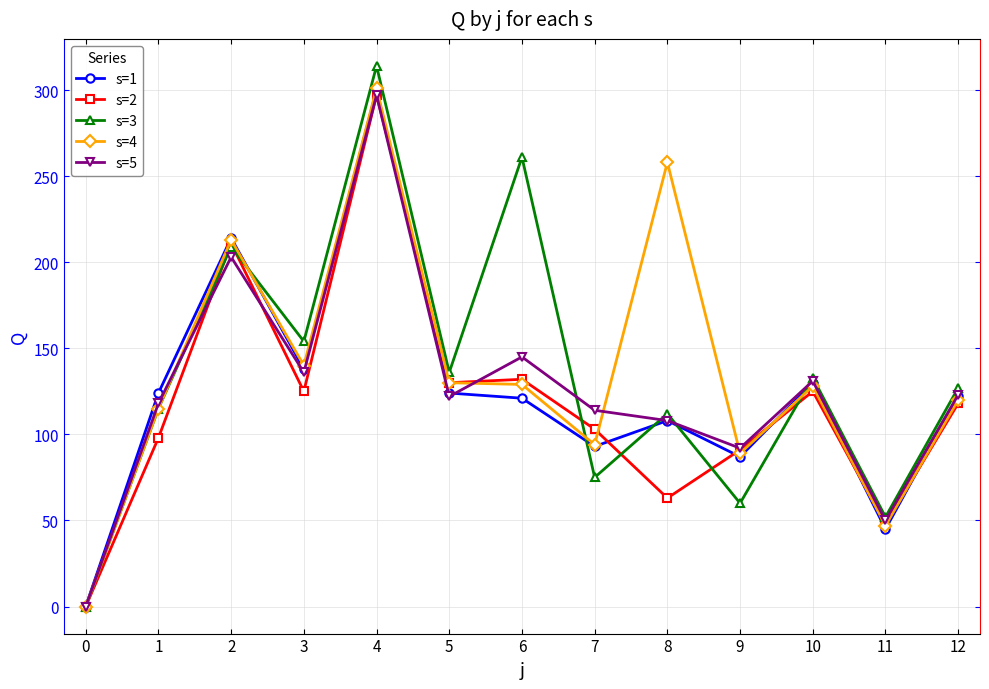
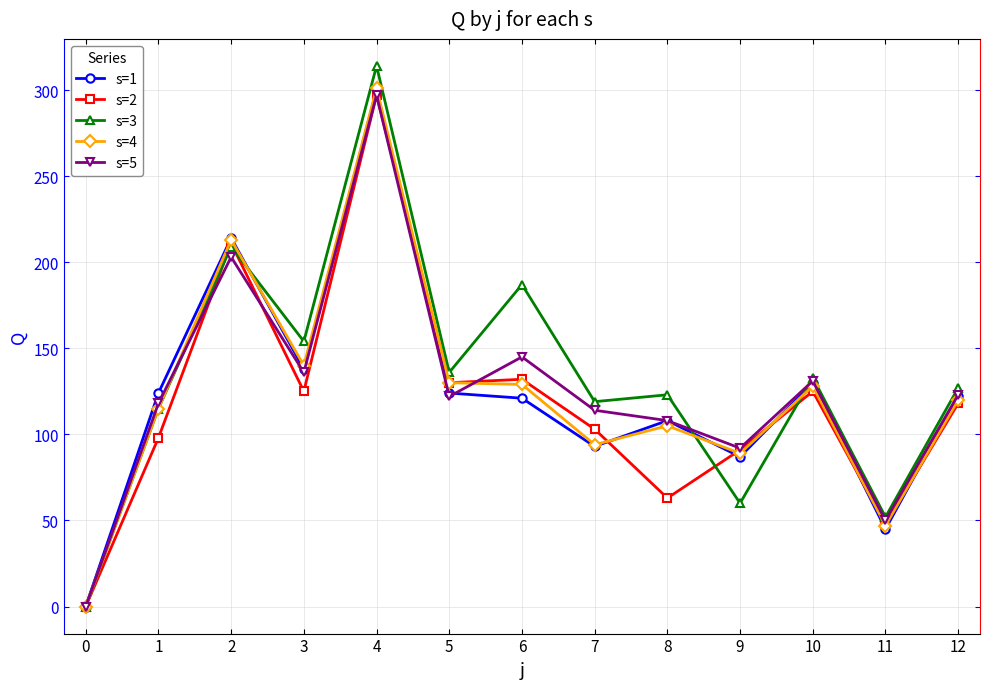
  {
    "s=1": {
      "1": 124,
      "3": 138,
      "5": 124,
      "6": 121,
      "9": 87,
      "11": 45
    },
    "s=2": {
      "1": 98,
      "2": 211,
      "3": 125,
      "6": 132,
      "7": 103,
      "8": 63,
      "10": 125,
      "12": 118
    },
    "s=3": {
      "2": 209,
      "3": 154,
      "4": 314,
      "5": 136,
-     "6": 261,
-     "7": 75,
-     "8": 112,
+     "6": 187,
+     "7": 119,
+     "8": 123,
      "9": 60,
      "10": 133,
      "11": 52,
      "12": 127
    },
    "s=4": {
      "3": 140,
      "6": 129,
-     "8": 258,
+     "8": 105,
      "9": 89,
      "10": 128,
      "12": 120
    },
    "s=5": {
      "1": 118,
      "2": 203,
      "3": 136,
      "5": 122,
      "6": 145,
      "7": 114,
      "11": 50
    }
  }
